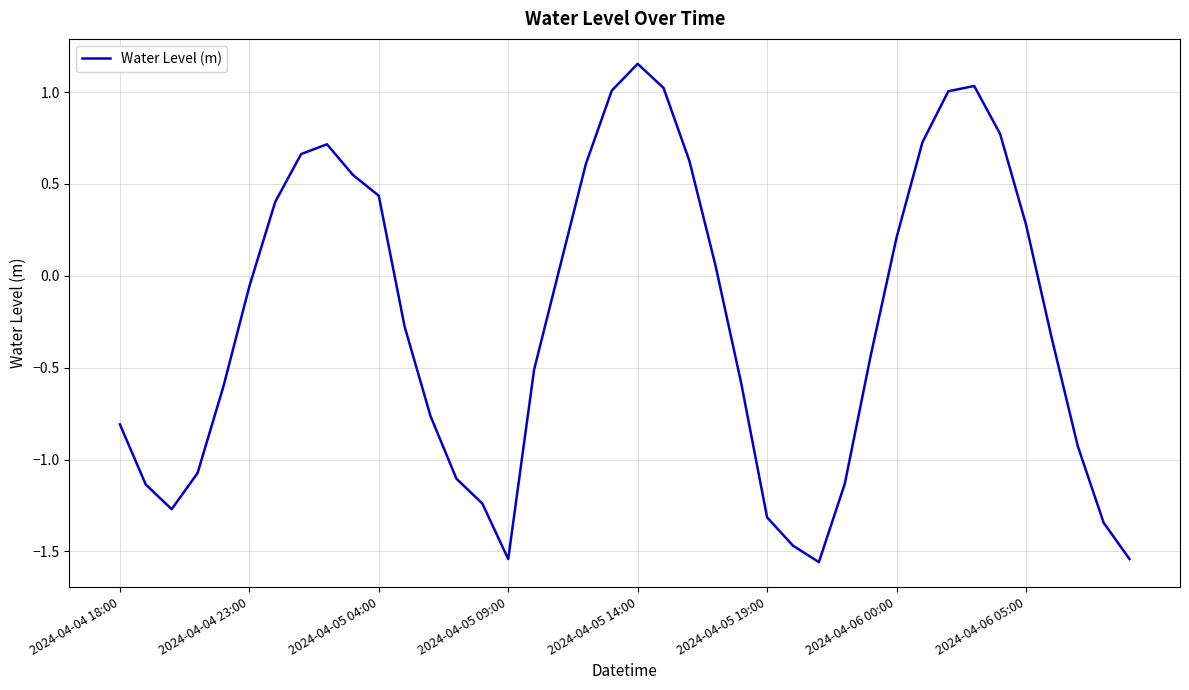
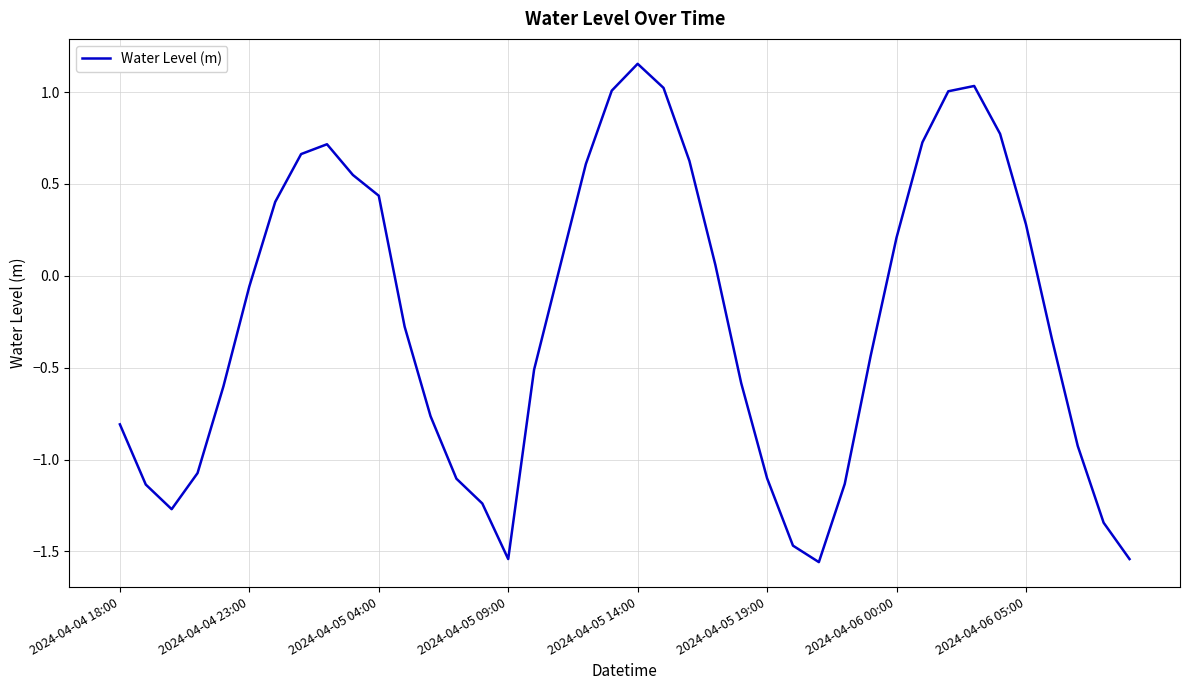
  {
    "2024-04-04 18:00": -0.81,
    "2024-04-04 23:00": -0.06,
    "2024-04-05 04:00": 0.44,
    "2024-04-05 09:00": -1.54,
    "2024-04-05 14:00": 1.15,
-   "2024-04-05 19:00": -1.31,
+   "2024-04-05 19:00": -1.10,
    "2024-04-06 00:00": 0.21,
    "2024-04-06 05:00": 0.28
  }
